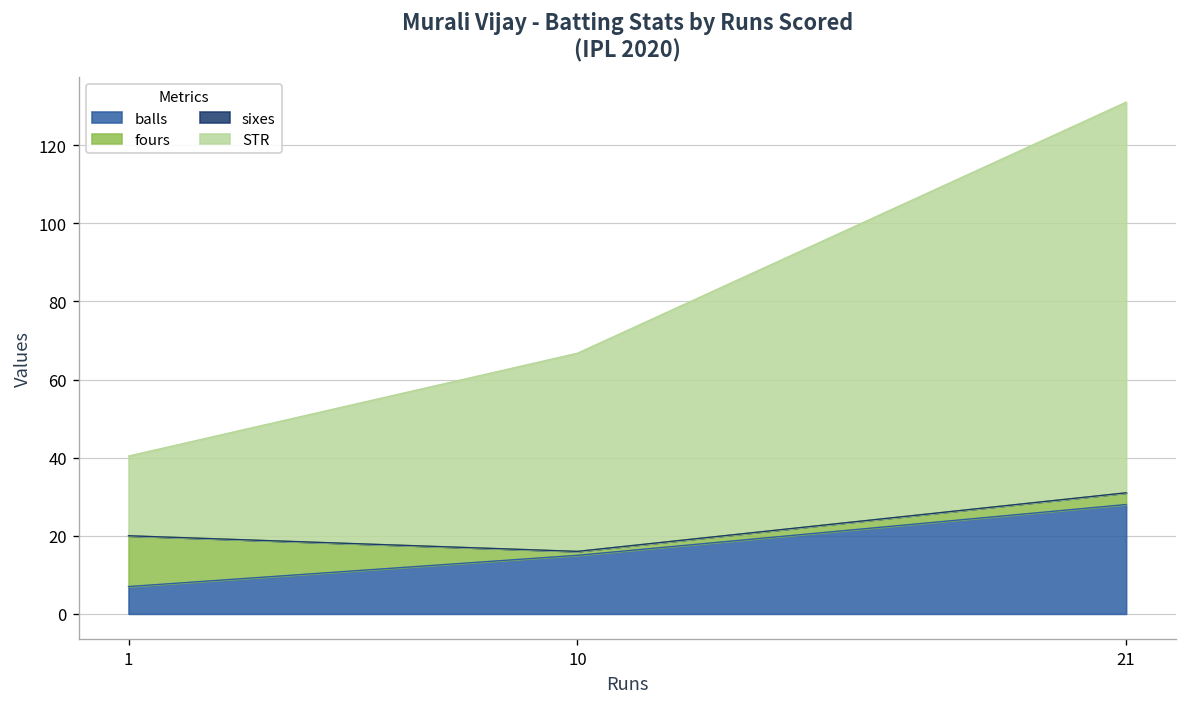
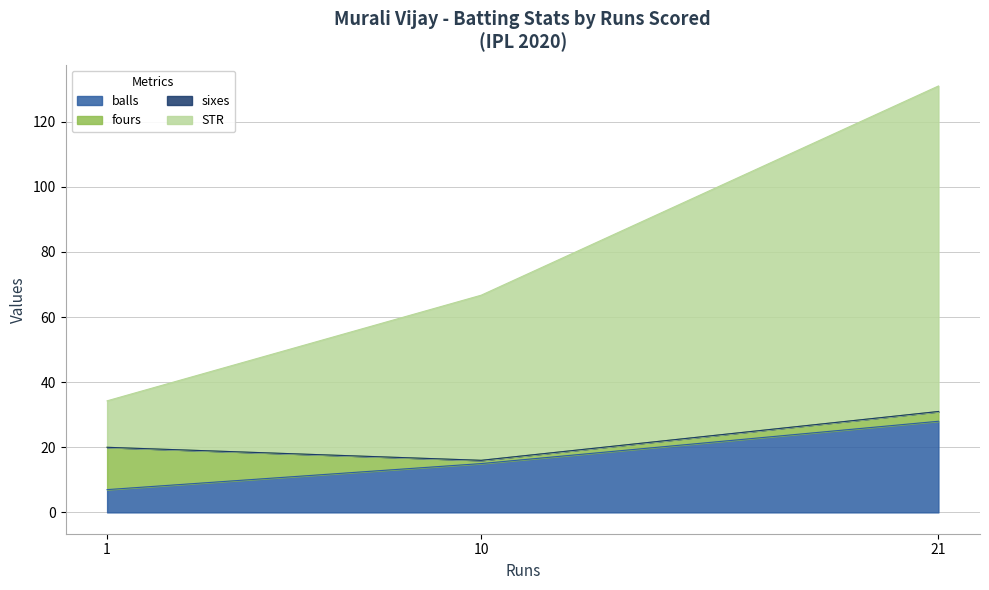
  {
    "balls": {
      "1": 7,
      "10": 15,
      "21": 28
    },
    "STR": {
-     "1": 20,
+     "1": 14,
      "10": 51,
      "21": 100
    }
  }
